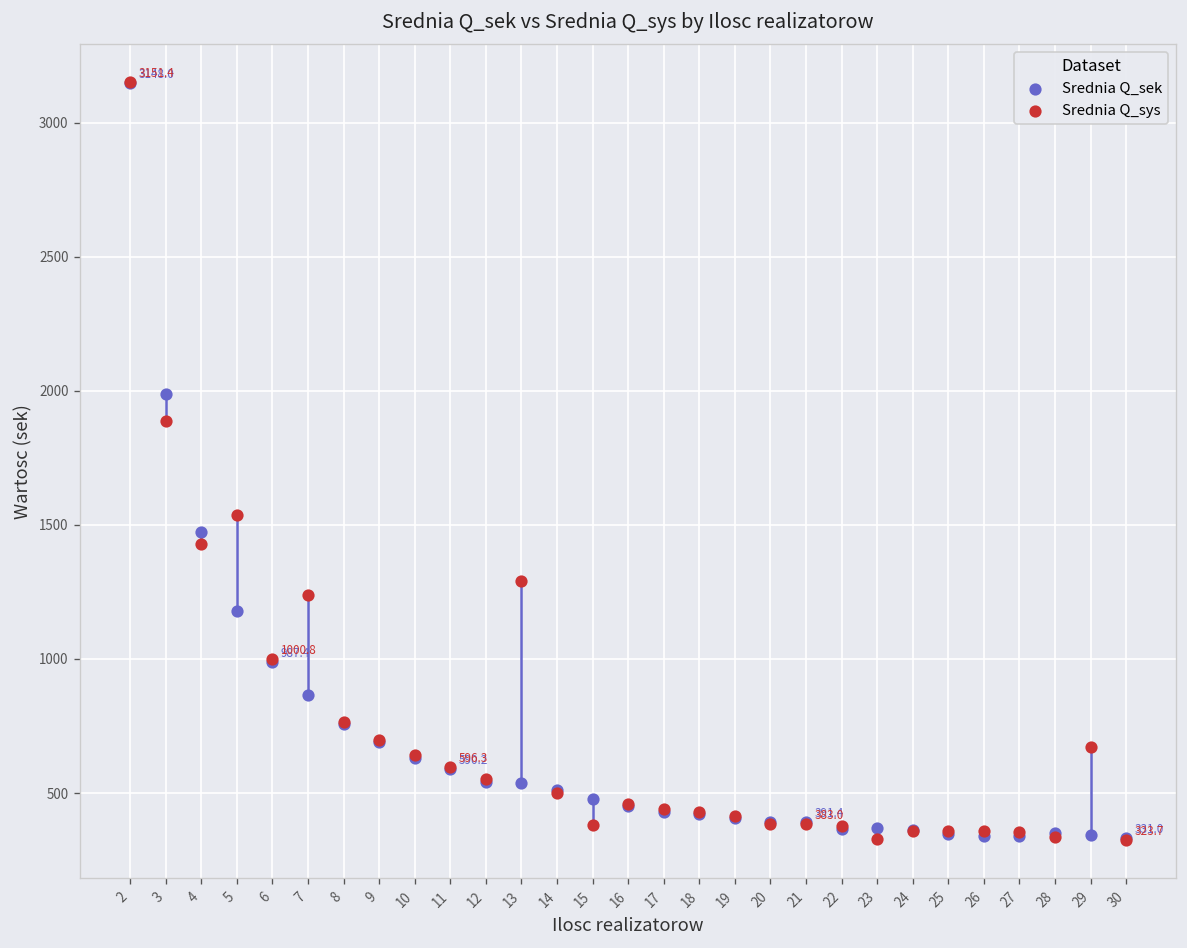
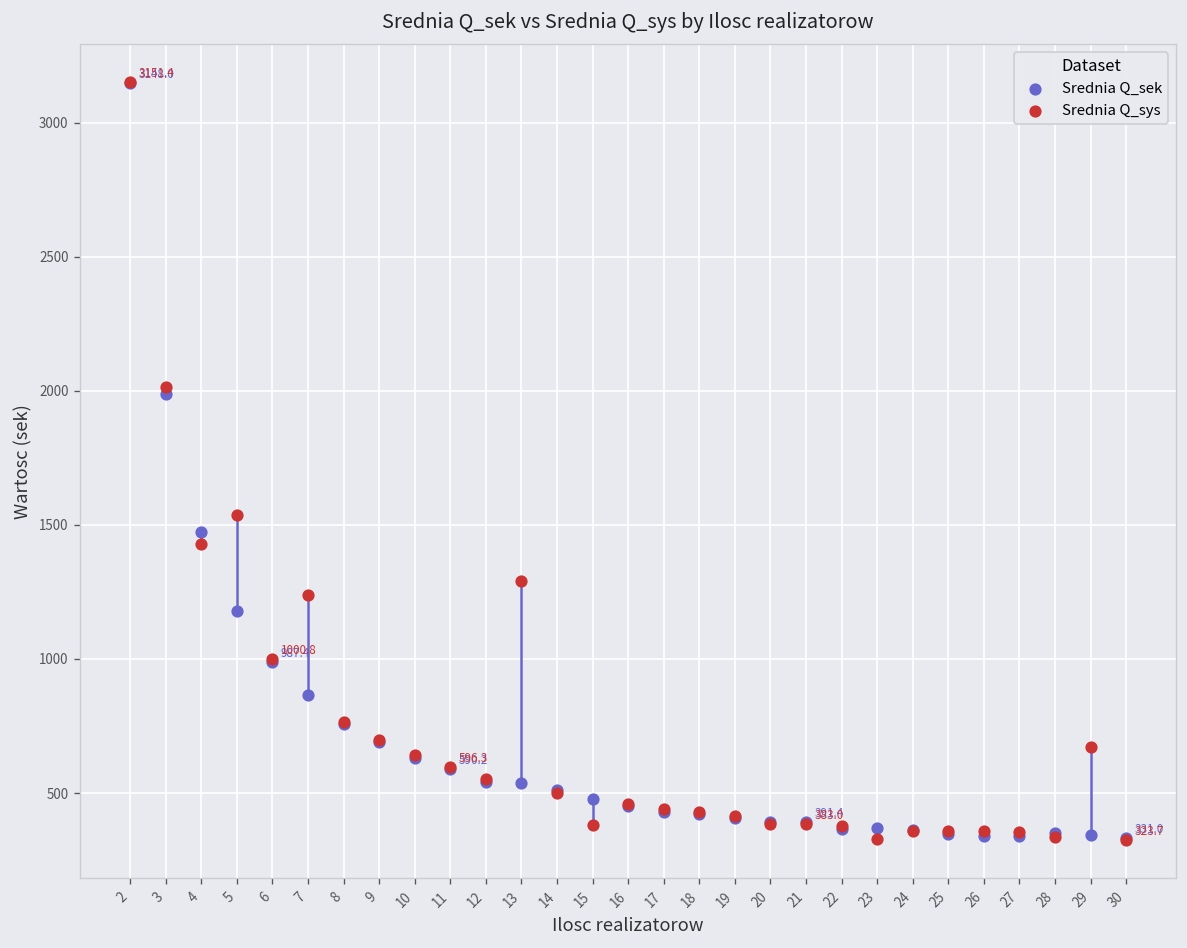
  {
    "Srednia Q_sys": {
-     "3": 1890
+     "3": 2010
    }
  }
